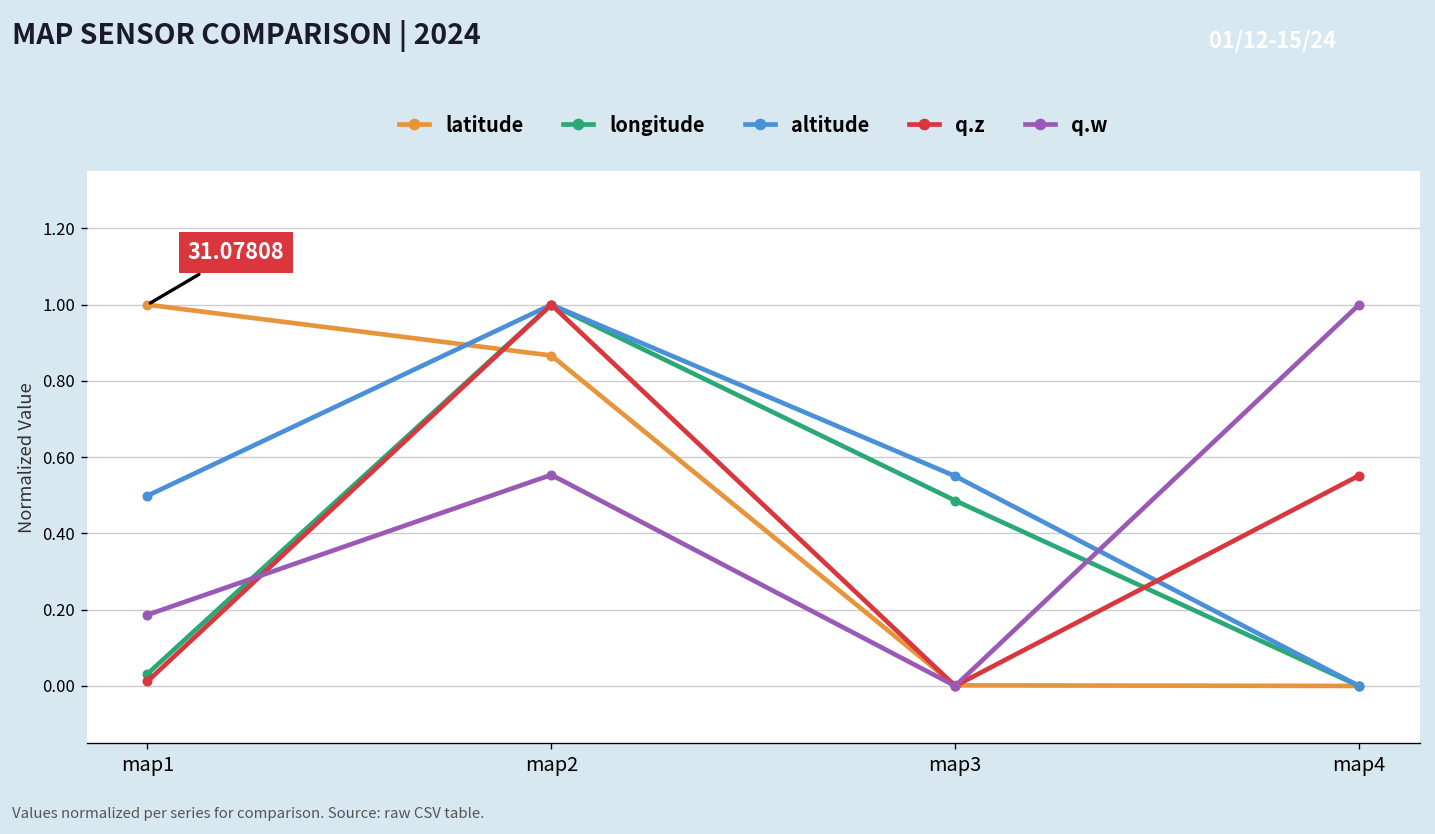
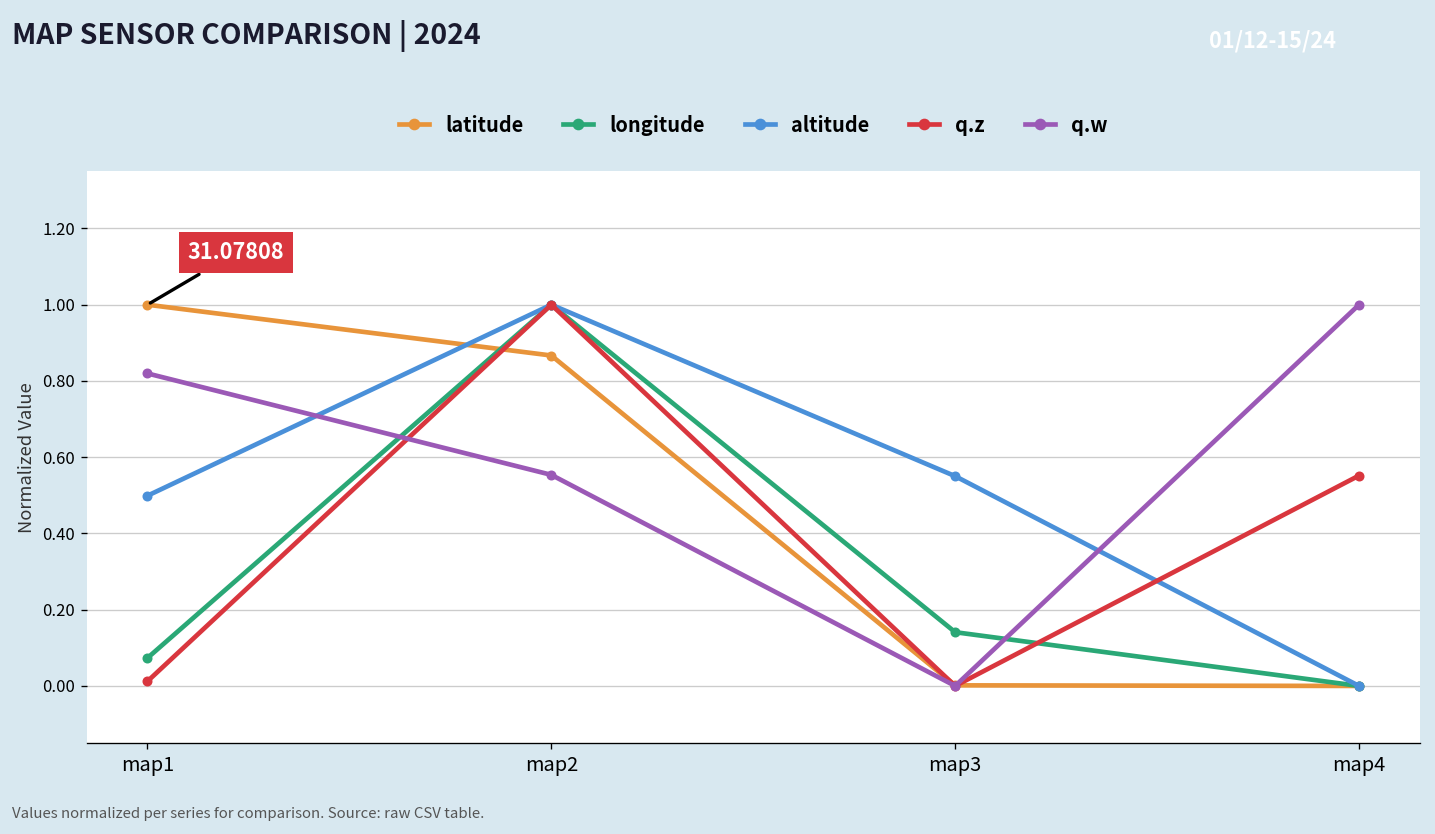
  {
    "latitude": {
      "map1": 1.00,
      "map2": 0.87
    },
    "longitude": {
-     "map1": 0.03,
-     "map3": 0.49
+     "map1": 0.07,
+     "map3": 0.14
    },
    "altitude": {
      "map1": 0.50,
      "map3": 0.55
    },
    "q.z": {
      "map1": 0.01,
      "map4": 0.55
    },
    "q.w": {
-     "map1": 0.19,
+     "map1": 0.82,
      "map2": 0.55,
      "map4": 1.00
    }
  }
